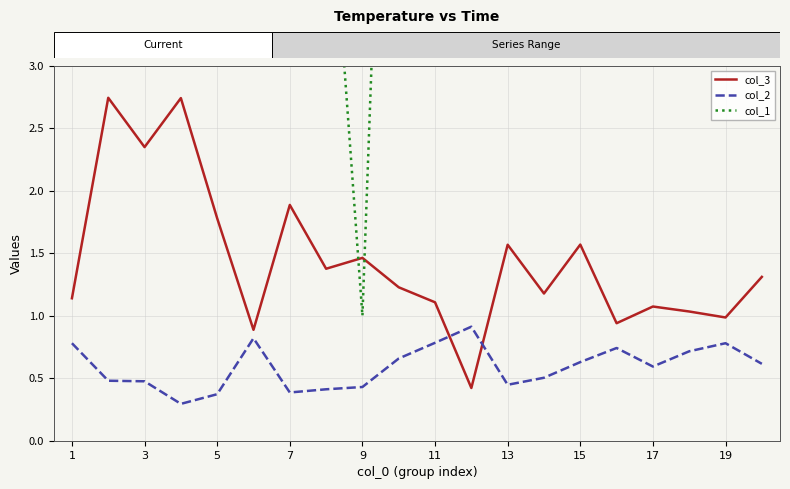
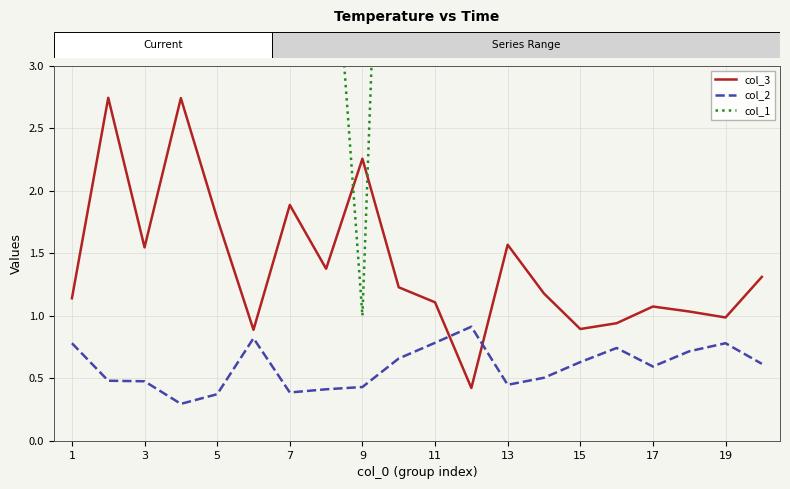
  {
    "col_3": {
      "1": 1.14,
-     "3": 2.35,
+     "3": 1.55,
      "5": 1.78,
      "7": 1.89,
-     "9": 1.46,
+     "9": 2.26,
      "11": 1.11,
      "13": 1.57,
-     "15": 1.57,
+     "15": 0.89,
      "17": 1.07,
      "19": 0.99
    },
    "col_2": {
      "1": 0.78,
      "3": 0.48,
      "5": 0.37,
      "7": 0.39,
      "9": 0.43,
      "11": 0.78,
      "13": 0.45,
      "15": 0.63,
      "17": 0.59,
      "19": 0.78
    },
    "col_1": {
      "9": 1.00
    }
  }
